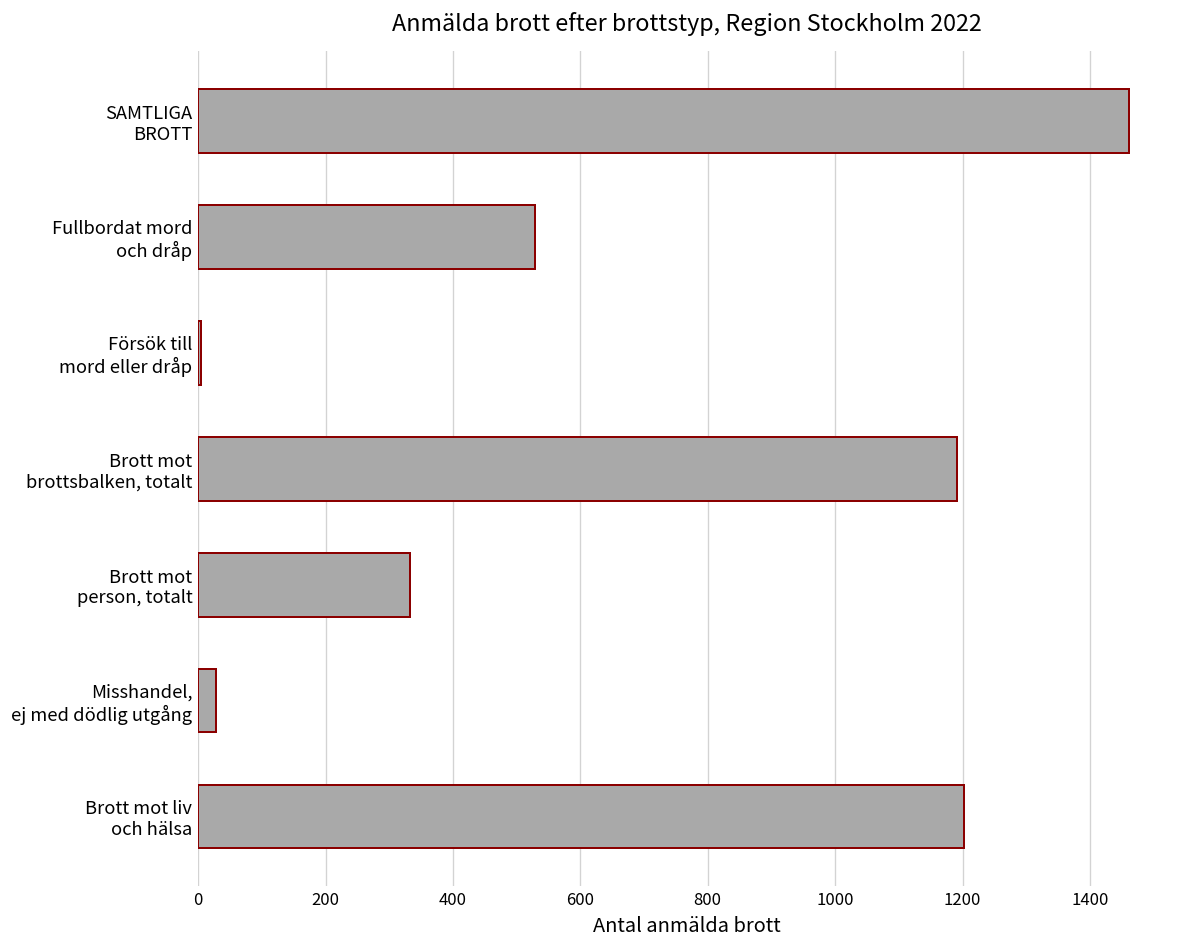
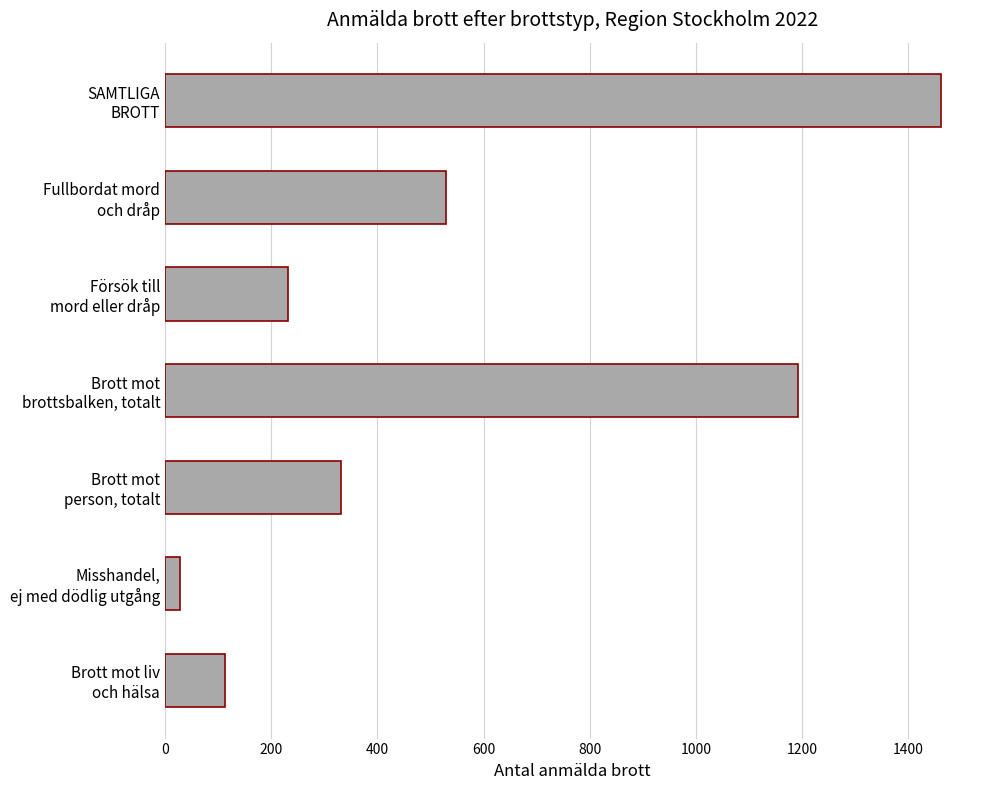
  {
    "SAMTLIGA BROTT": 1460,
    "Fullbordat mord och dråp": 530,
-   "Försök till mord eller dråp": 0,
+   "Försök till mord eller dråp": 230,
    "Brott mot brottsbalken, totalt": 1190,
    "Brott mot person, totalt": 330,
    "Misshandel, ej med dödlig utgång": 30,
-   "Brott mot liv och hälsa": 1200
+   "Brott mot liv och hälsa": 110
  }
